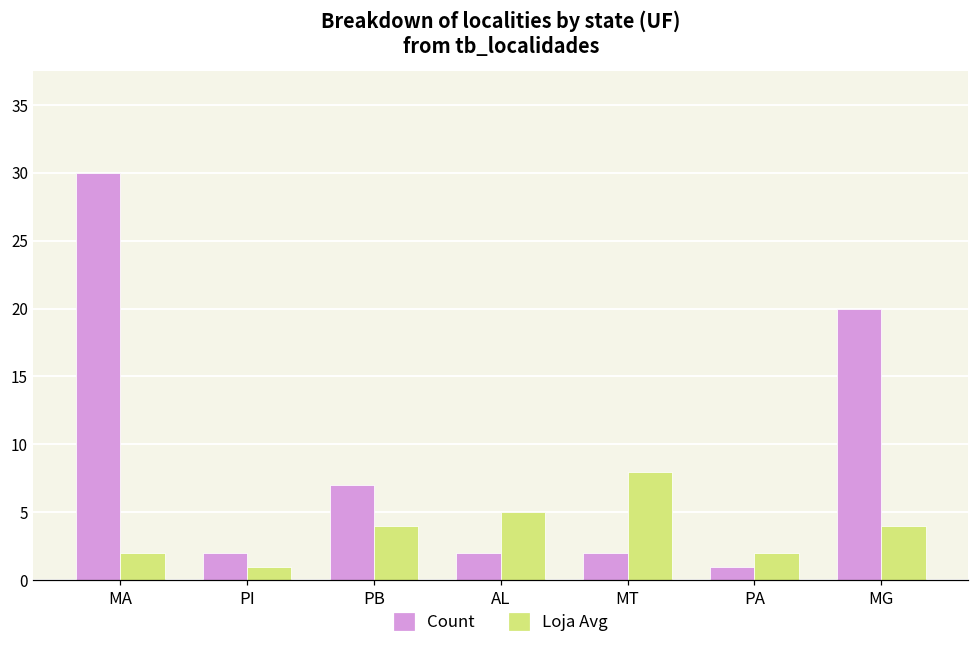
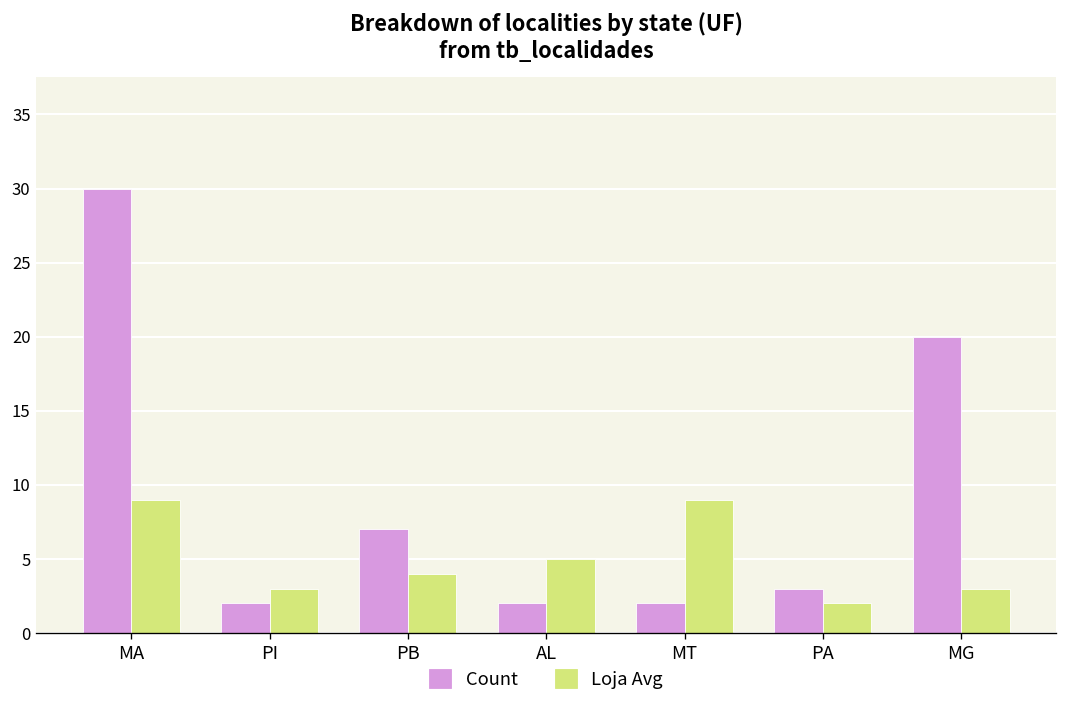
  {
    "Count": {
      "MA": 30,
      "PI": 2,
      "PB": 7,
      "AL": 2,
      "MT": 2,
-     "PA": 1,
+     "PA": 3,
      "MG": 20
    },
    "Loja Avg": {
-     "MA": 2,
-     "PI": 1,
+     "MA": 9,
+     "PI": 3,
      "PB": 4,
      "AL": 5,
-     "MT": 8,
+     "MT": 9,
      "PA": 2,
-     "MG": 4
+     "MG": 3
    }
  }
